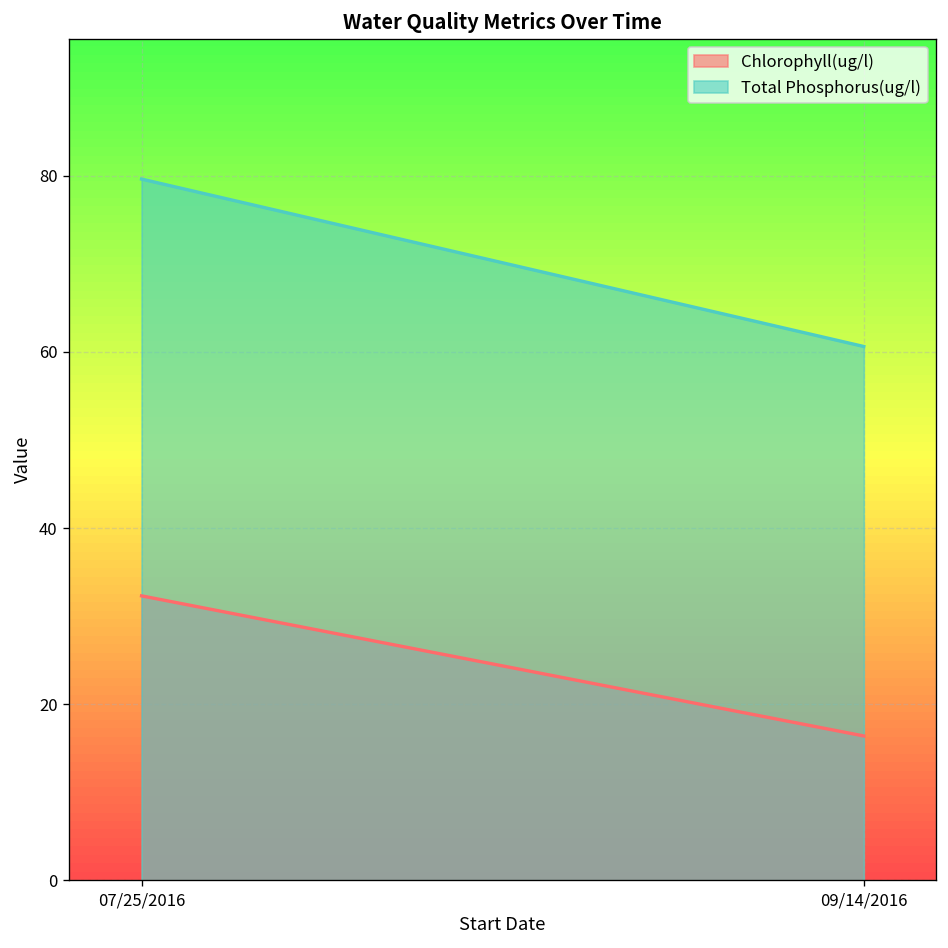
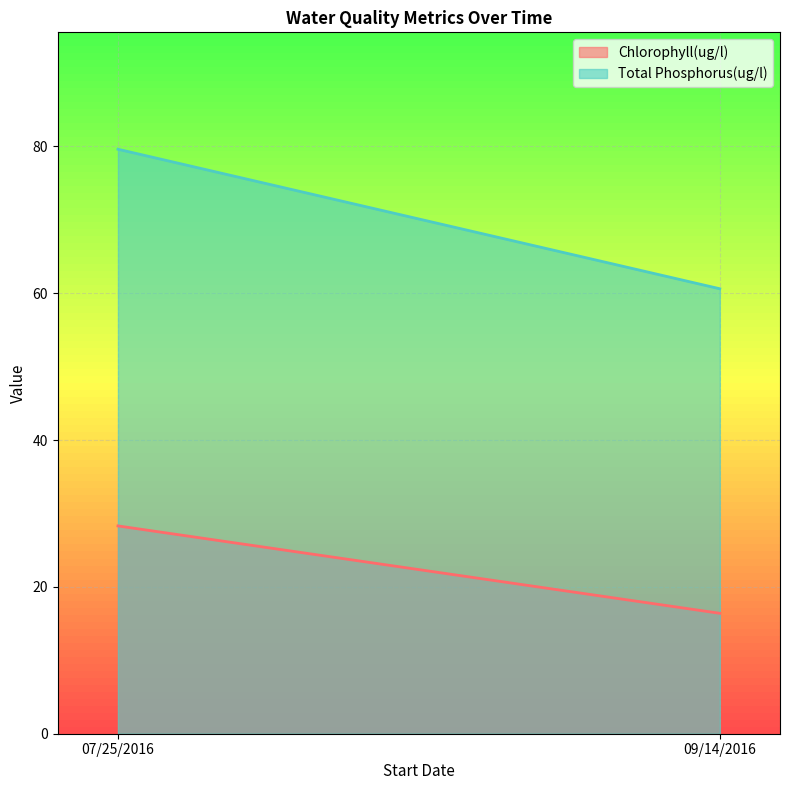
  {
    "Chlorophyll(ug/l)": {
-     "07/25/2016": 32,
+     "07/25/2016": 28,
      "09/14/2016": 16
    },
    "Total Phosphorus(ug/l)": {
      "07/25/2016": 80,
      "09/14/2016": 61
    }
  }
